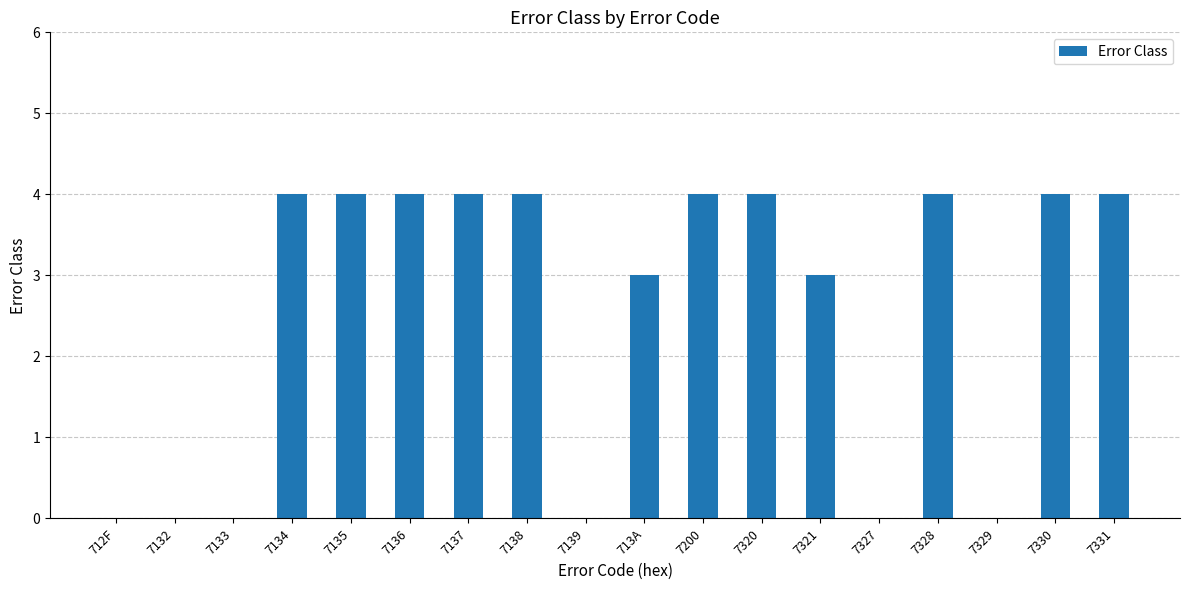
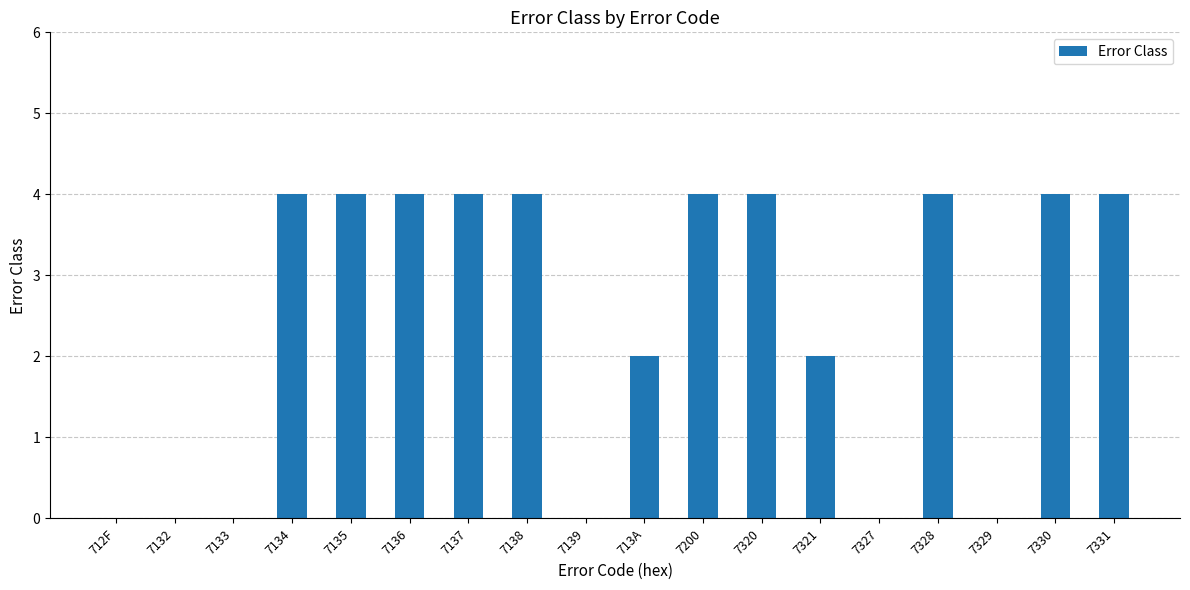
  {
    "712F": 0,
    "7132": 0,
    "7133": 0,
    "7134": 4,
    "7135": 4,
    "7136": 4,
    "7137": 4,
    "7138": 4,
    "7139": 0,
-   "713A": 3,
+   "713A": 2,
    "7200": 4,
    "7320": 4,
-   "7321": 3,
+   "7321": 2,
    "7327": 0,
    "7328": 4,
    "7329": 0,
    "7330": 4,
    "7331": 4
  }
